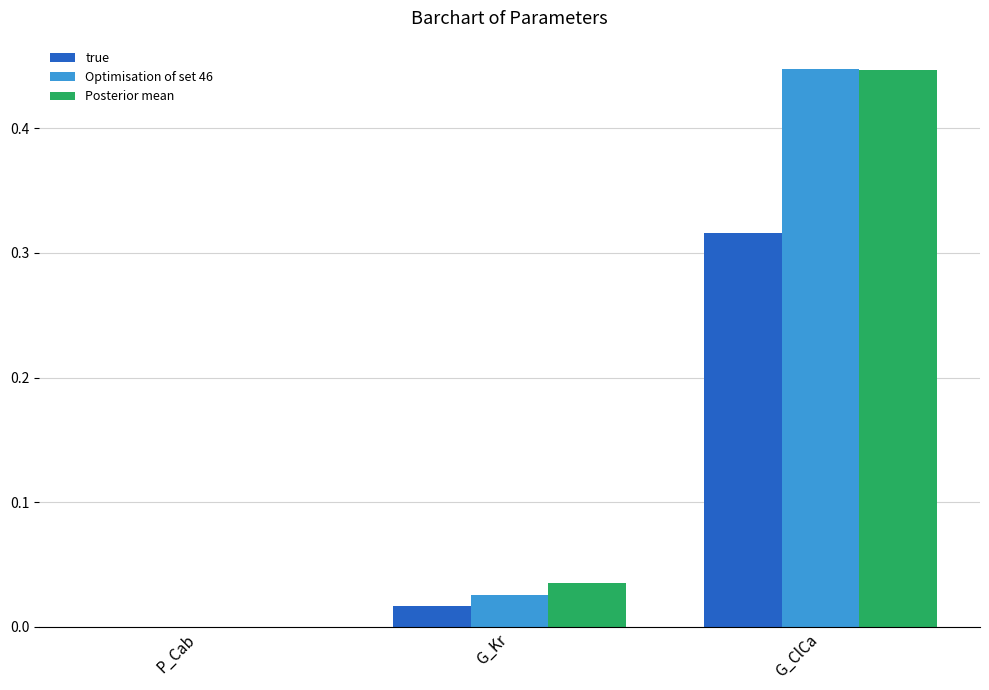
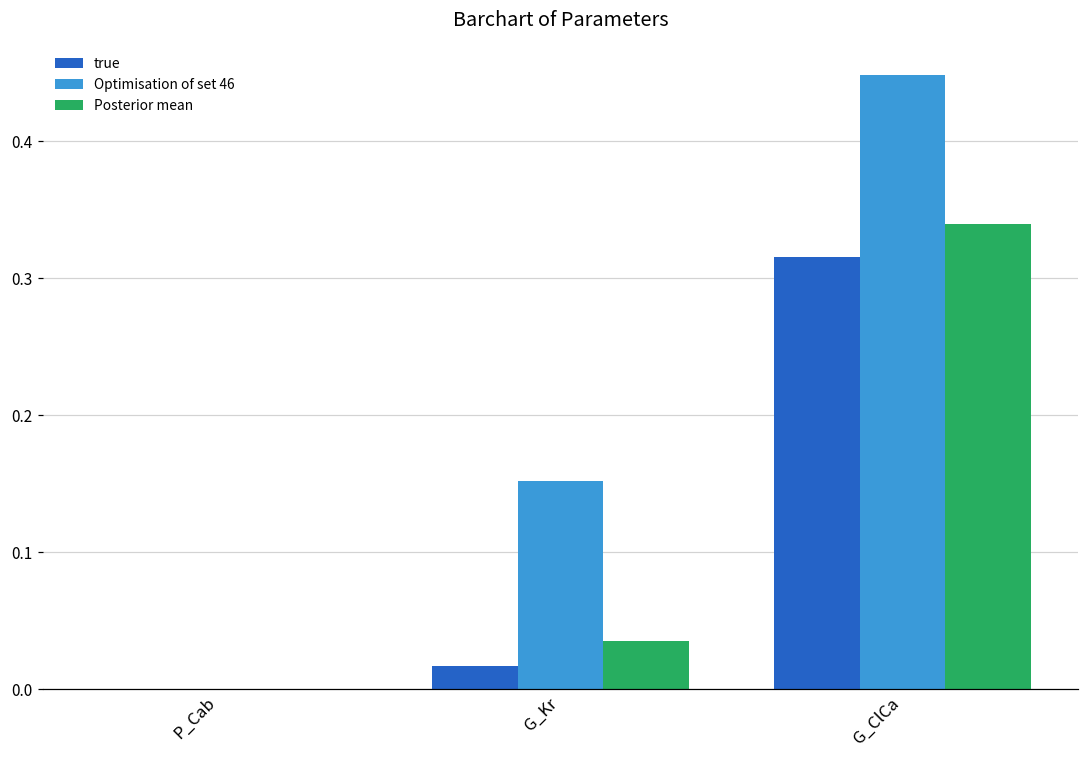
  {
    "true": {
      "G_Kr": 0.017,
      "G_ClCa": 0.316
    },
    "Optimisation of set 46": {
-     "G_Kr": 0.025,
+     "G_Kr": 0.152,
      "G_ClCa": 0.448
    },
    "Posterior mean": {
      "G_Kr": 0.035,
-     "G_ClCa": 0.447
+     "G_ClCa": 0.340
    }
  }
